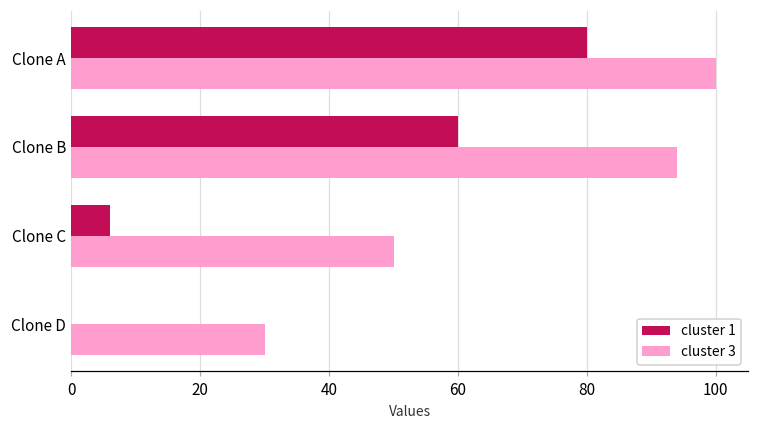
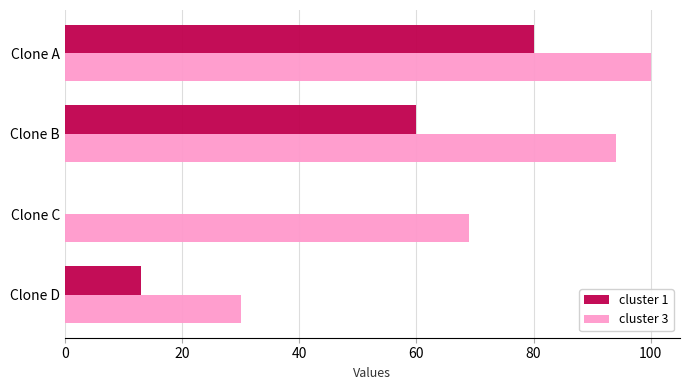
  {
    "cluster 1": {
      "Clone A": 80,
      "Clone B": 60,
-     "Clone C": 6,
-     "Clone D": 0
+     "Clone C": 0,
+     "Clone D": 13
    },
    "cluster 3": {
      "Clone A": 100,
      "Clone B": 94,
-     "Clone C": 50,
+     "Clone C": 69,
      "Clone D": 30
    }
  }
